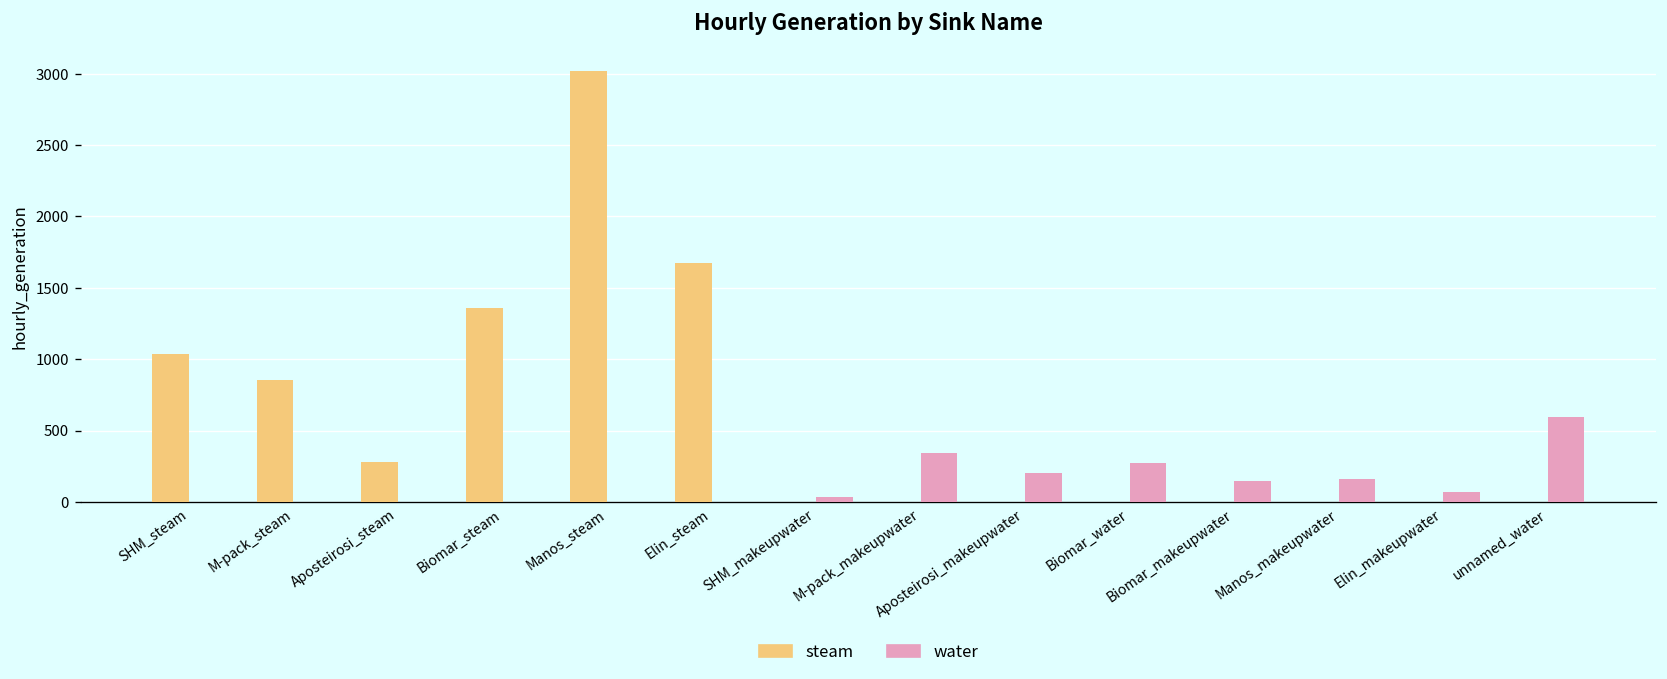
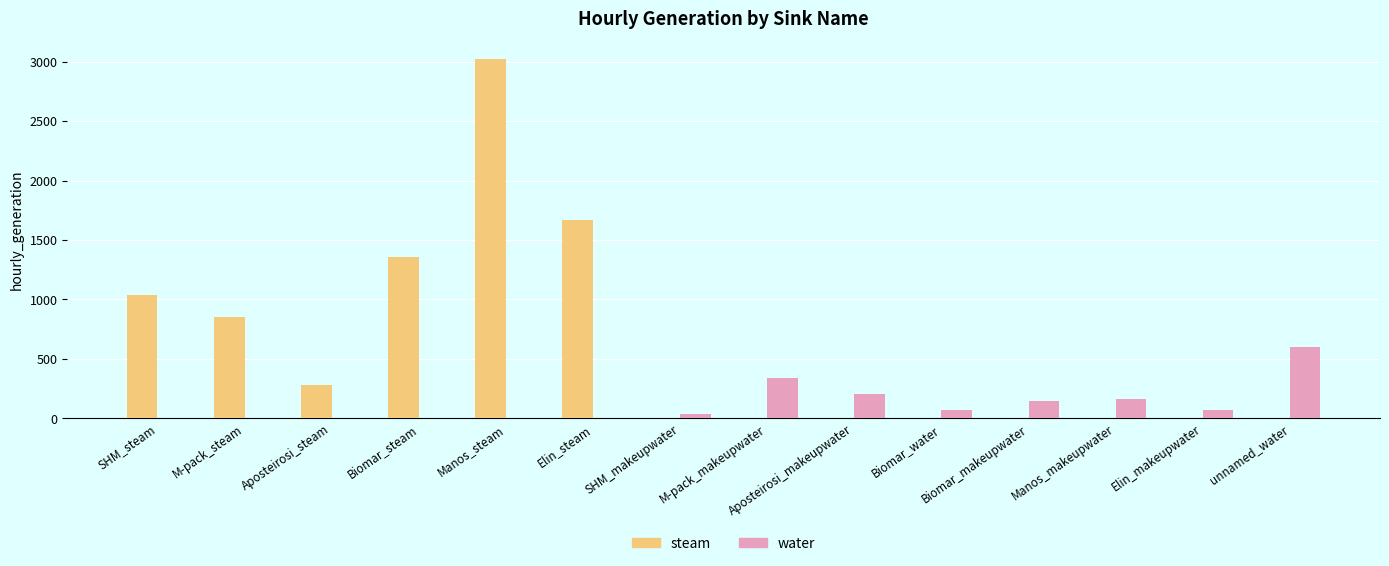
  {
    "steam": {
      "SHM_steam": 1040,
      "M-pack_steam": 850,
      "Aposteirosi_steam": 280,
      "Biomar_steam": 1360,
      "Manos_steam": 3020,
      "Elin_steam": 1670,
      "SHM_makeupwater": 0,
      "M-pack_makeupwater": 0,
      "Aposteirosi_makeupwater": 0,
      "Biomar_water": 0,
      "Biomar_makeupwater": 0,
      "Manos_makeupwater": 0,
      "Elin_makeupwater": 0,
      "unnamed_water": 0
    },
    "water": {
      "SHM_steam": 0,
      "M-pack_steam": 0,
      "Aposteirosi_steam": 0,
      "Biomar_steam": 0,
      "Manos_steam": 0,
      "Elin_steam": 0,
      "SHM_makeupwater": 40,
      "M-pack_makeupwater": 340,
      "Aposteirosi_makeupwater": 200,
-     "Biomar_water": 270,
+     "Biomar_water": 70,
      "Biomar_makeupwater": 150,
      "Manos_makeupwater": 160,
      "Elin_makeupwater": 70,
      "unnamed_water": 600
    }
  }
